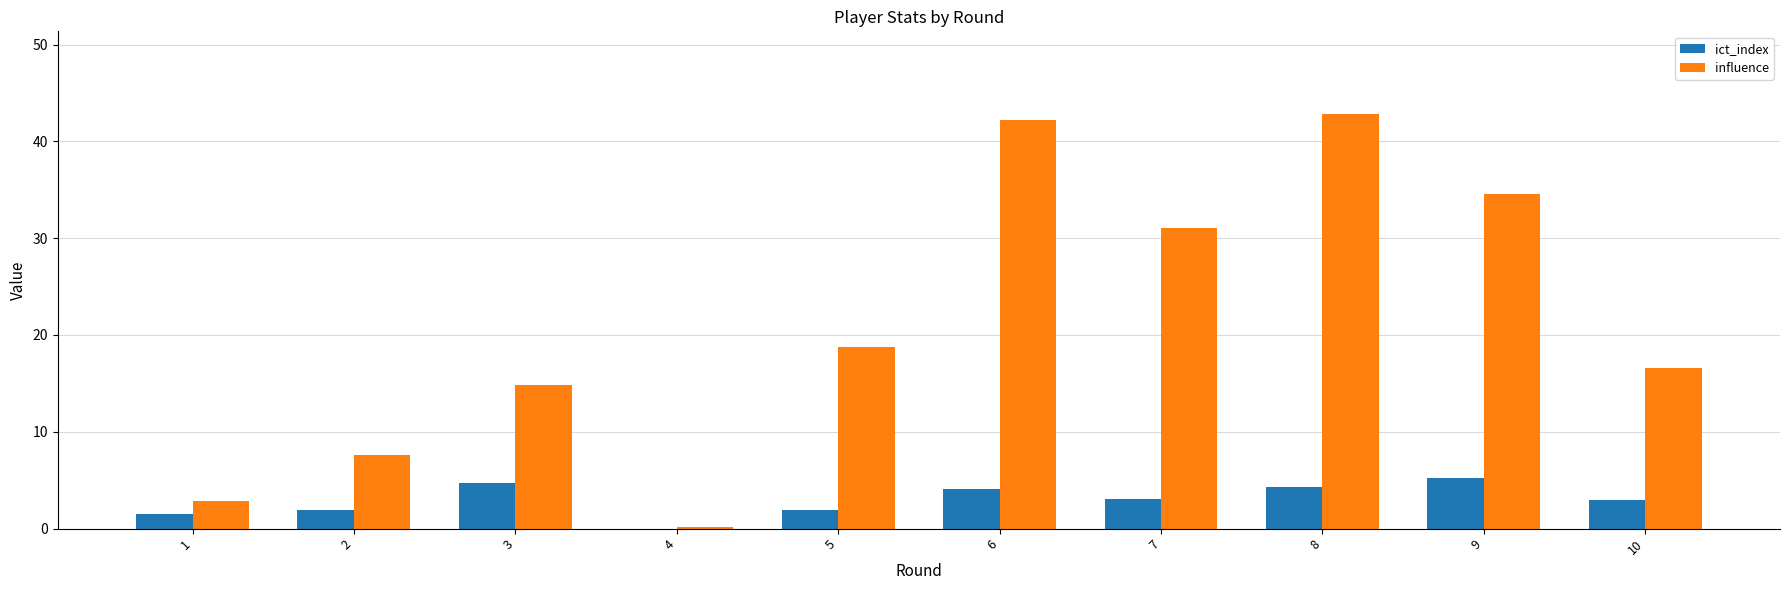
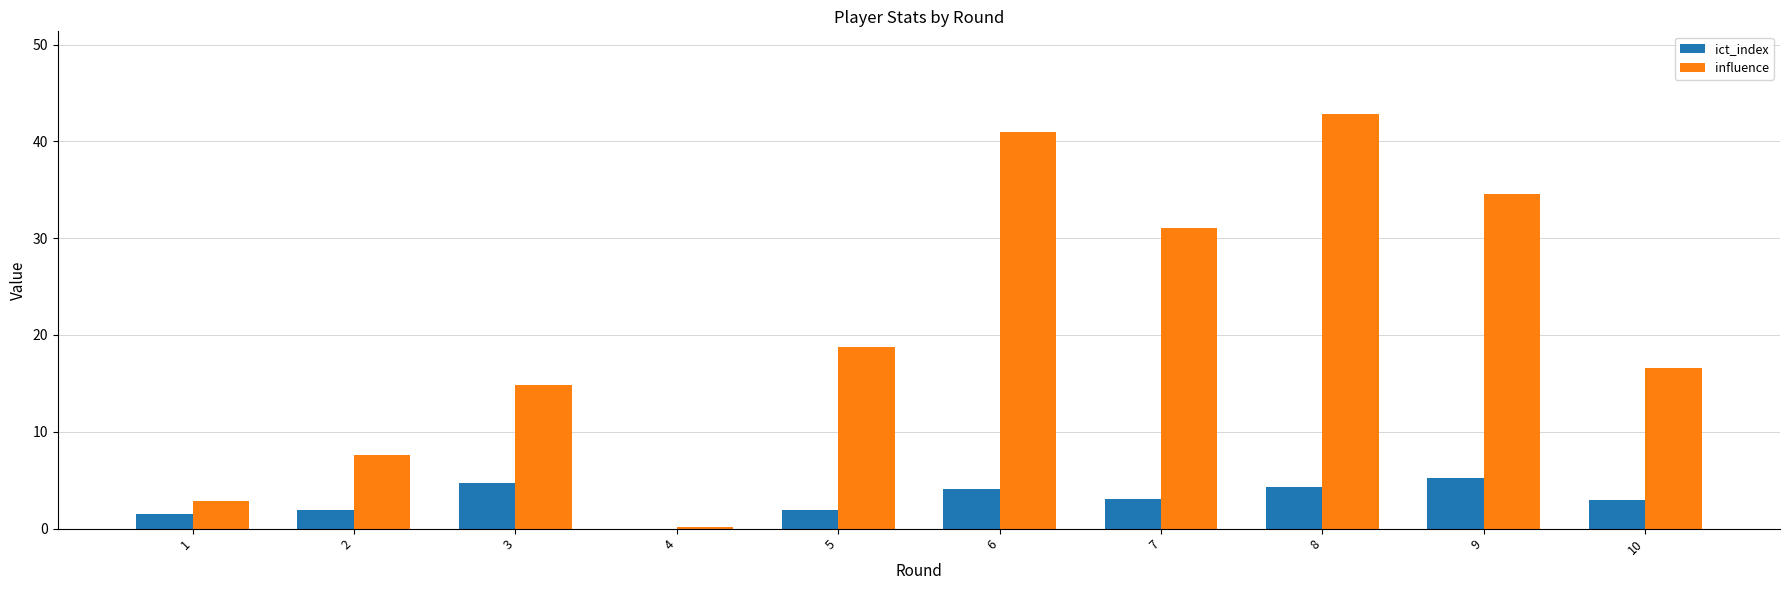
  {
    "ict_index": {
      "1": 2,
      "2": 2,
      "3": 5,
      "4": 0,
      "5": 2,
      "6": 4,
      "7": 3,
      "8": 4,
      "9": 5,
      "10": 3
    },
    "influence": {
      "1": 3,
      "2": 8,
      "3": 15,
      "5": 19,
-     "6": 42,
+     "6": 41,
      "7": 31,
      "8": 43,
      "9": 35,
      "10": 17
    }
  }
